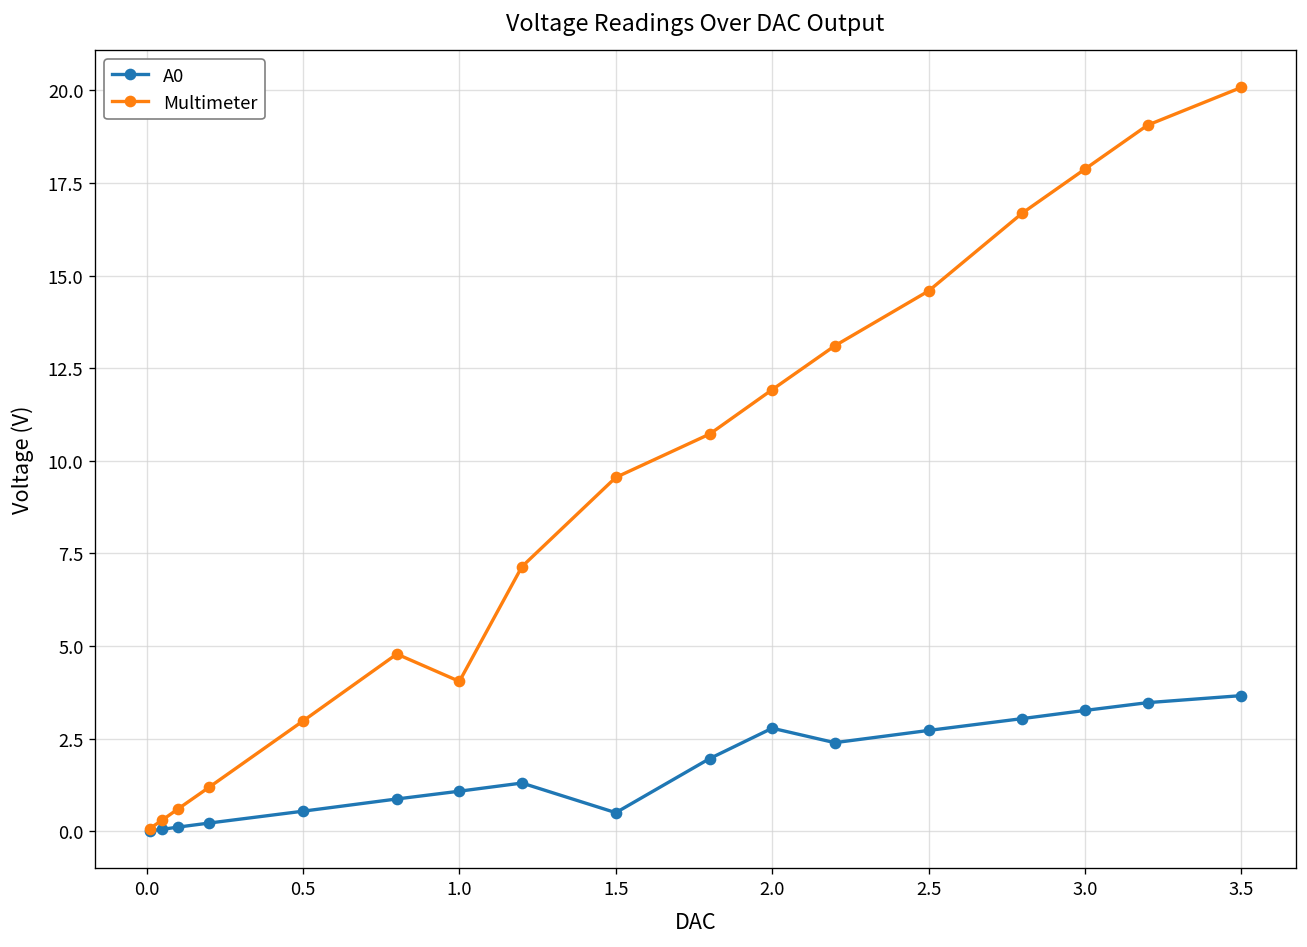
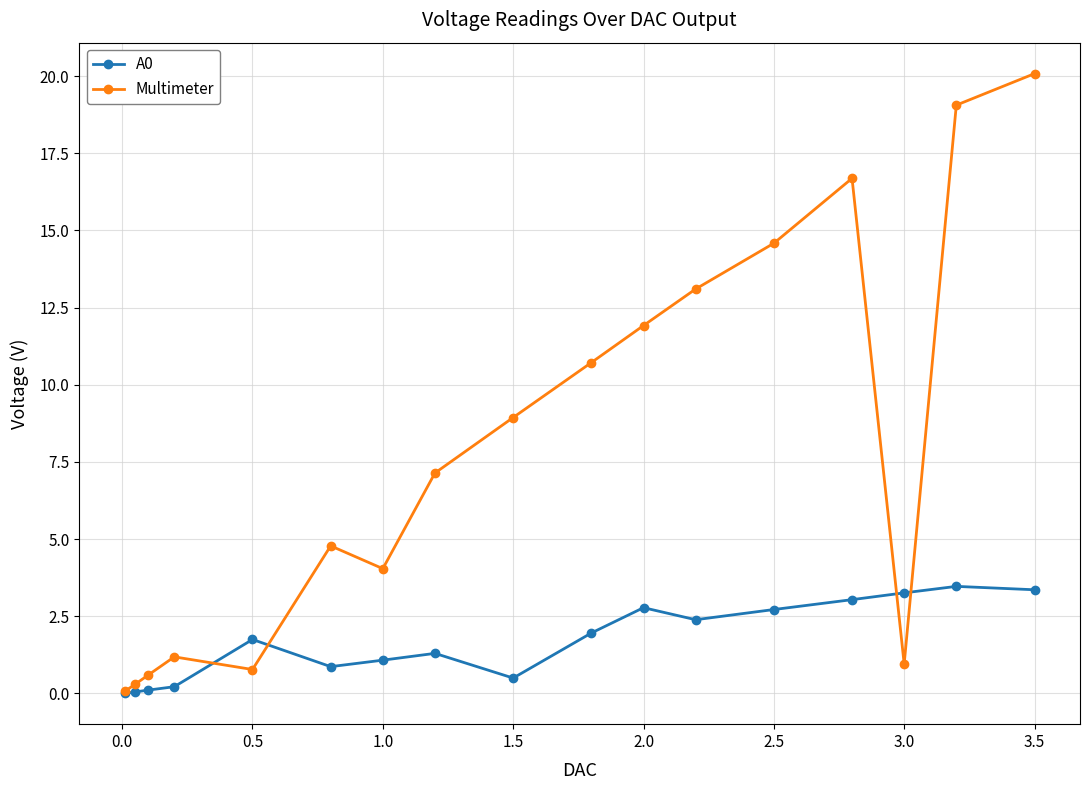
  {
    "A0": {
-     "0.5": 0.5,
+     "0.5": 1.8,
      "1.0": 1.1,
      "1.5": 0.5,
      "2.0": 2.8,
      "2.5": 2.7,
      "3.0": 3.3,
-     "3.5": 3.7
+     "3.5": 3.4
    },
    "Multimeter": {
-     "0.5": 3.0,
+     "0.5": 0.8,
      "1.0": 4.0,
-     "1.5": 9.6,
+     "1.5": 8.9,
      "2.0": 11.9,
      "2.5": 14.6,
-     "3.0": 17.9,
+     "3.0": 1.0,
      "3.5": 20.1
    }
  }
